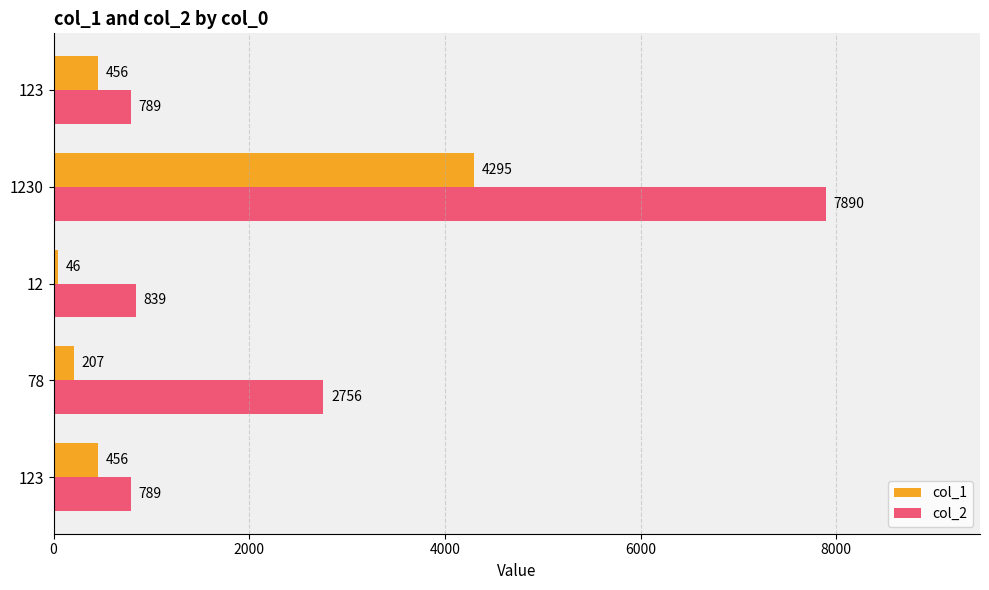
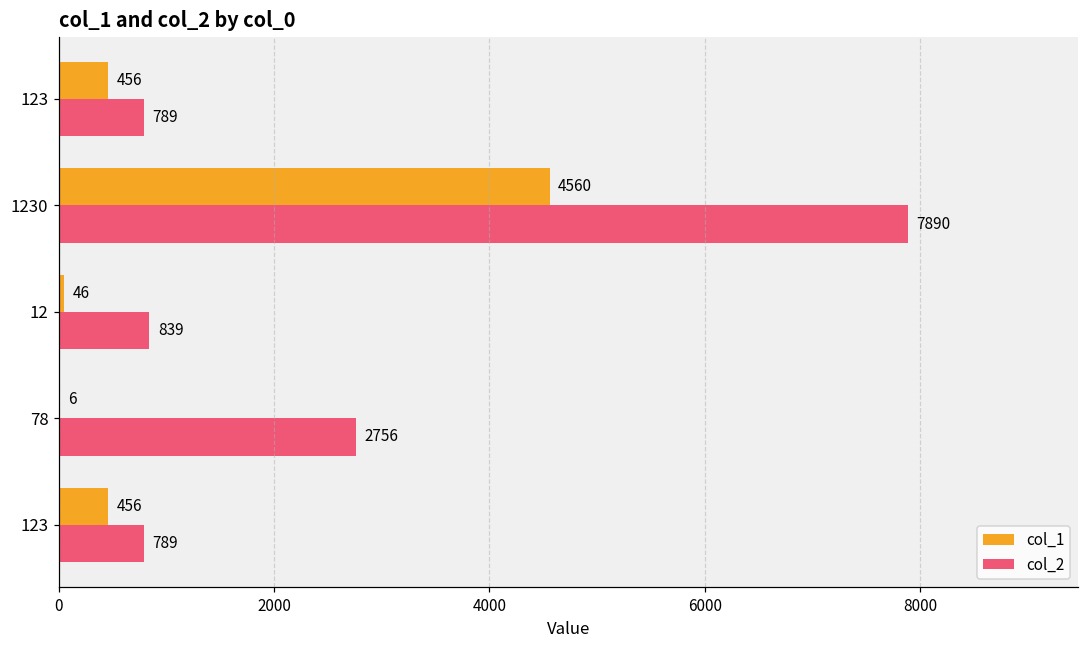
  {
    "col_1": {
-     "1230": 4295,
+     "1230": 4560,
      "12": 46,
-     "78": 207
+     "78": 6
    },
    "col_2": {
      "1230": 7890,
      "12": 839,
      "78": 2756
    }
  }
